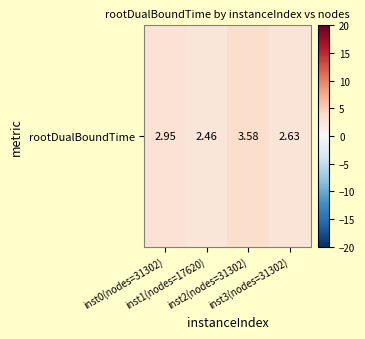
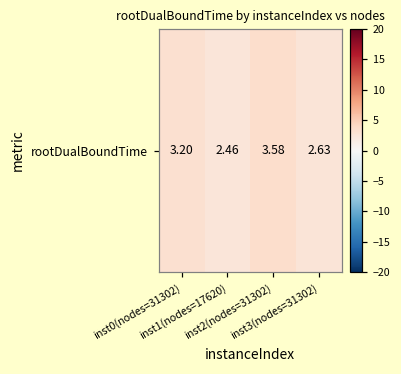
  {
    "rootDualBoundTime": {
-     "inst0(nodes=31302)": 2.95,
+     "inst0(nodes=31302)": 3.20,
      "inst1(nodes=17620)": 2.46,
      "inst2(nodes=31302)": 3.58,
      "inst3(nodes=31302)": 2.63
    }
  }
